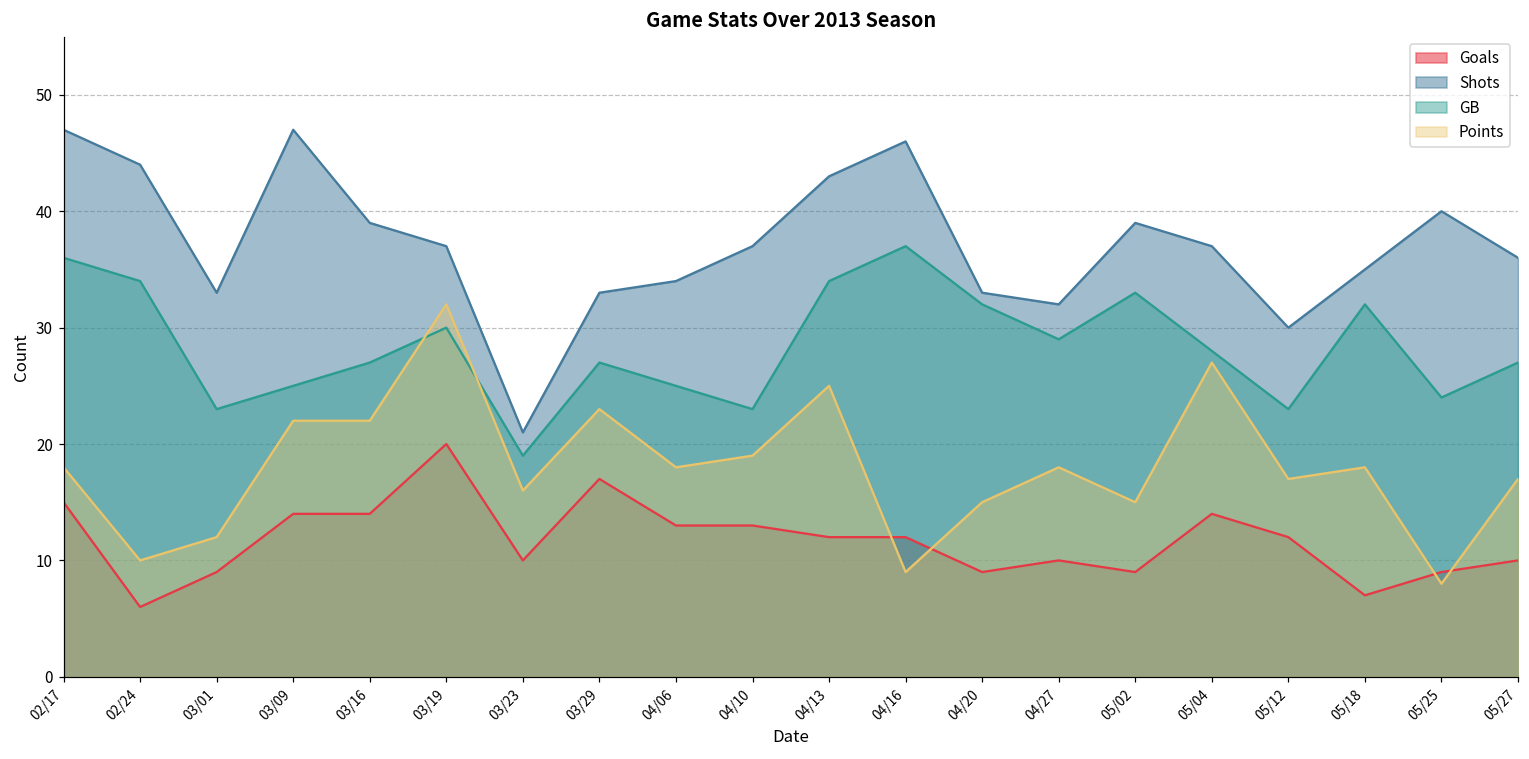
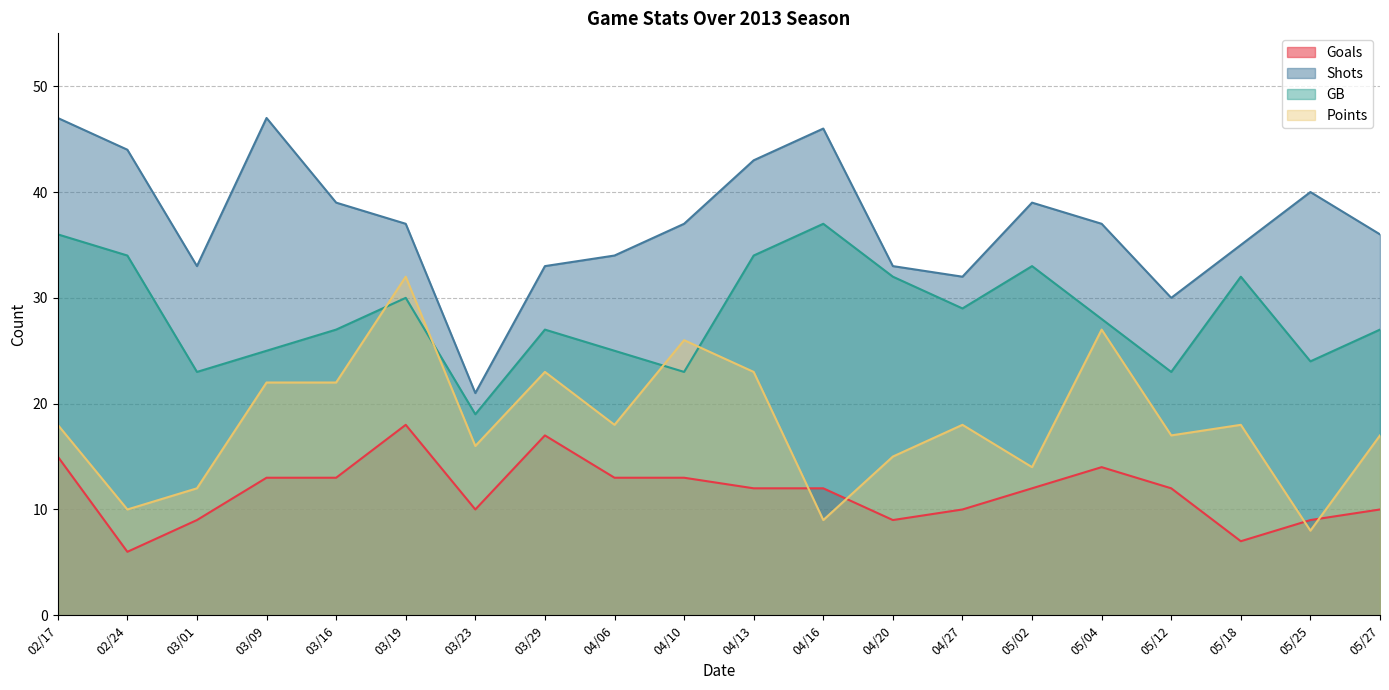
  {
    "Goals": {
      "02/17": 15,
      "02/24": 6,
      "03/01": 9,
-     "03/09": 14,
-     "03/16": 14,
-     "03/19": 20,
+     "03/09": 13,
+     "03/16": 13,
+     "03/19": 18,
      "03/23": 10,
      "03/29": 17,
      "04/06": 13,
      "04/10": 13,
      "04/13": 12,
      "04/16": 12,
      "04/20": 9,
      "04/27": 10,
-     "05/02": 9,
+     "05/02": 12,
      "05/04": 14,
      "05/12": 12,
      "05/18": 7,
      "05/25": 9,
      "05/27": 10
    },
    "Points": {
      "02/17": 18,
      "02/24": 10,
      "03/01": 12,
      "03/09": 22,
      "03/16": 22,
      "03/19": 32,
      "03/23": 16,
      "03/29": 23,
      "04/06": 18,
-     "04/10": 19,
-     "04/13": 25,
+     "04/10": 26,
+     "04/13": 23,
      "04/16": 9,
      "04/20": 15,
      "04/27": 18,
-     "05/02": 15,
+     "05/02": 14,
      "05/04": 27,
      "05/12": 17,
      "05/18": 18,
      "05/25": 8,
      "05/27": 17
    }
  }
